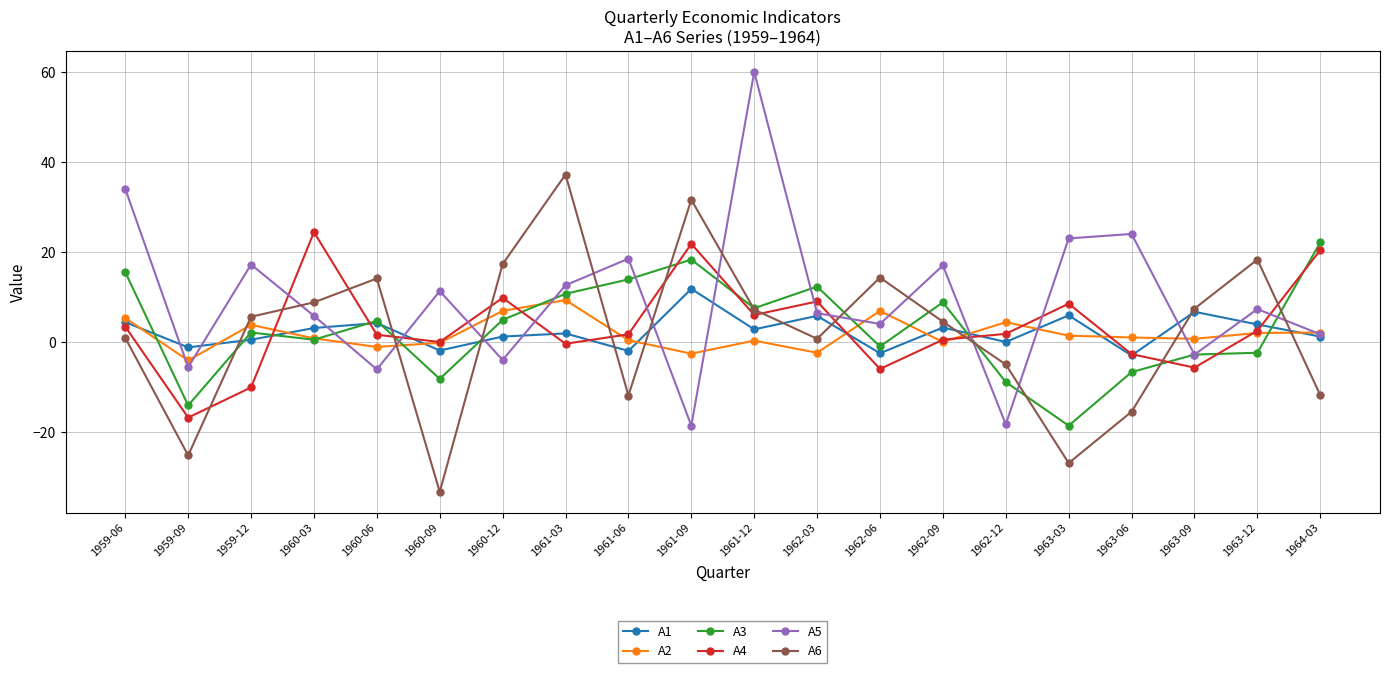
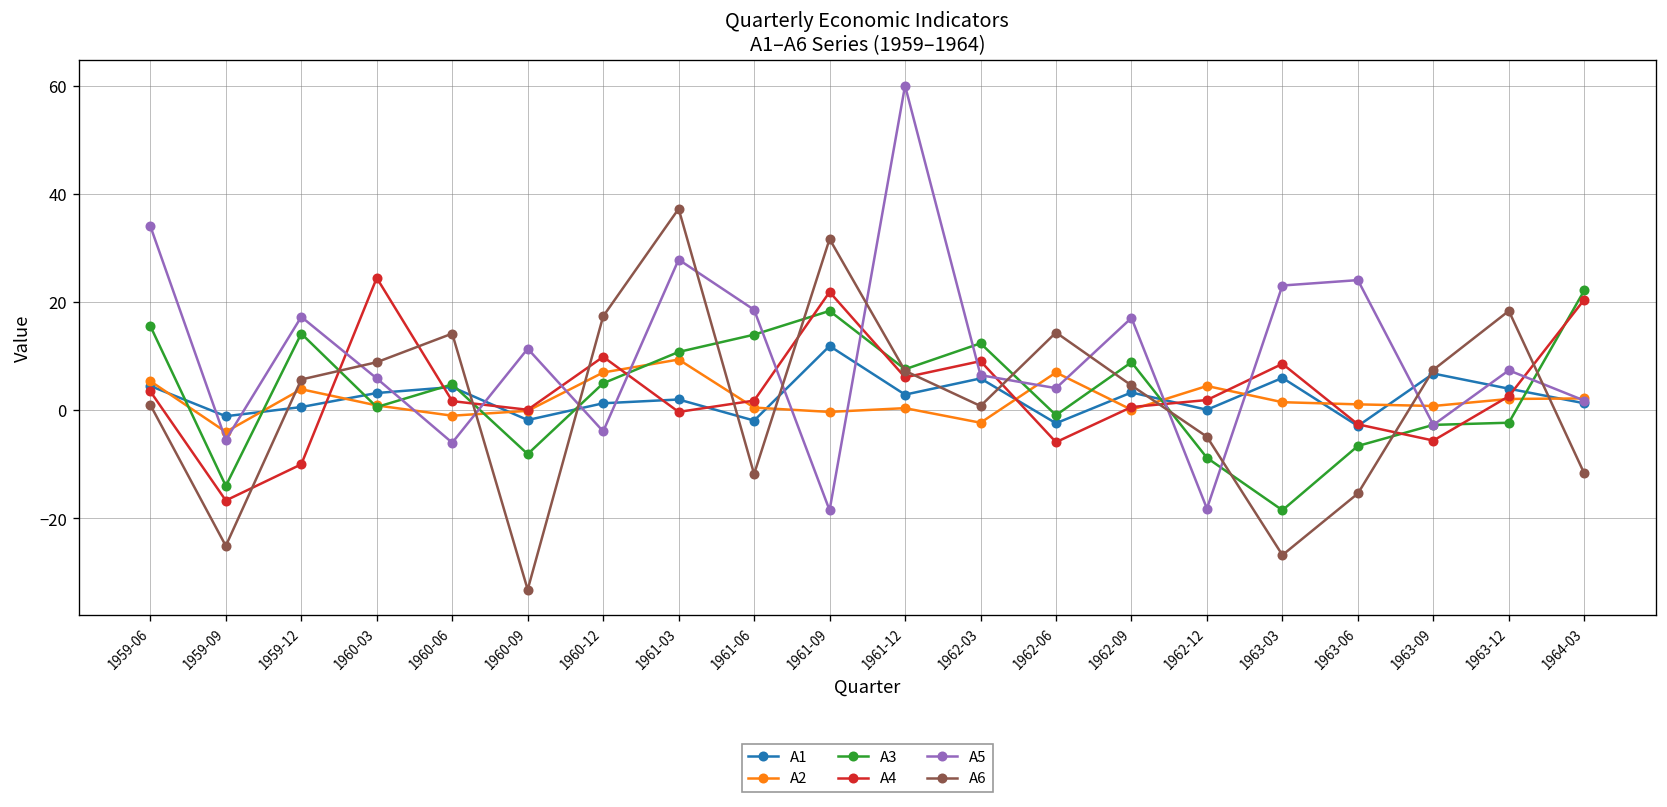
  {
    "A1": {
      "1959-06": 5,
      "1959-09": -1,
      "1959-12": 1,
      "1960-03": 3,
      "1960-09": -2,
      "1960-12": 1,
      "1961-03": 2,
      "1961-06": -2,
      "1961-09": 12,
      "1961-12": 3,
      "1962-03": 6,
      "1962-06": -2,
      "1962-09": 3,
      "1962-12": 0,
      "1963-03": 6,
      "1963-09": 7,
      "1963-12": 4
    },
    "A2": {
      "1959-06": 5,
      "1959-09": -4,
      "1959-12": 4,
      "1960-06": -1,
      "1960-12": 7,
      "1961-03": 9,
      "1961-06": 1,
-     "1961-09": -3,
+     "1961-09": 0,
      "1961-12": 0,
      "1962-03": -2,
      "1962-06": 7,
      "1962-12": 5,
      "1963-03": 2,
      "1963-06": 1,
      "1963-09": 1
    },
    "A3": {
      "1959-06": 16,
      "1959-09": -14,
-     "1959-12": 2,
+     "1959-12": 14,
      "1960-09": -8,
      "1960-12": 5,
      "1961-03": 11,
      "1961-06": 14,
      "1961-09": 18,
      "1962-03": 12,
      "1962-06": -1,
      "1962-09": 9,
      "1962-12": -9,
      "1963-03": -19,
      "1963-06": -7,
      "1963-12": -2,
      "1964-03": 22
    },
    "A4": {
      "1959-06": 4,
      "1959-09": -17,
      "1959-12": -10,
      "1960-03": 25,
      "1960-06": 2,
      "1960-12": 10,
      "1961-03": 0,
      "1961-06": 2,
      "1961-09": 22,
      "1961-12": 6,
      "1962-03": 9,
      "1962-06": -6,
      "1962-12": 2,
      "1963-03": 9,
      "1963-09": -6,
      "1964-03": 21
    },
    "A5": {
      "1959-06": 34,
      "1959-09": -6,
      "1959-12": 17,
      "1960-03": 6,
      "1960-06": -6,
      "1960-09": 11,
      "1960-12": -4,
-     "1961-03": 13,
+     "1961-03": 28,
      "1961-06": 19,
      "1961-09": -19,
      "1961-12": 60,
      "1962-03": 7,
      "1962-06": 4,
      "1962-09": 17,
      "1962-12": -18,
      "1963-03": 23,
      "1963-06": 24,
      "1963-12": 7
    },
    "A6": {
      "1959-06": 1,
      "1959-09": -25,
      "1959-12": 6,
      "1960-03": 9,
      "1960-06": 14,
      "1960-09": -33,
      "1960-12": 17,
      "1961-03": 37,
      "1961-06": -12,
      "1961-09": 32,
      "1962-03": 1,
      "1962-06": 14,
      "1962-09": 5,
      "1962-12": -5,
      "1963-03": -27,
      "1963-06": -15,
      "1963-09": 8,
      "1963-12": 18,
      "1964-03": -12
    }
  }
